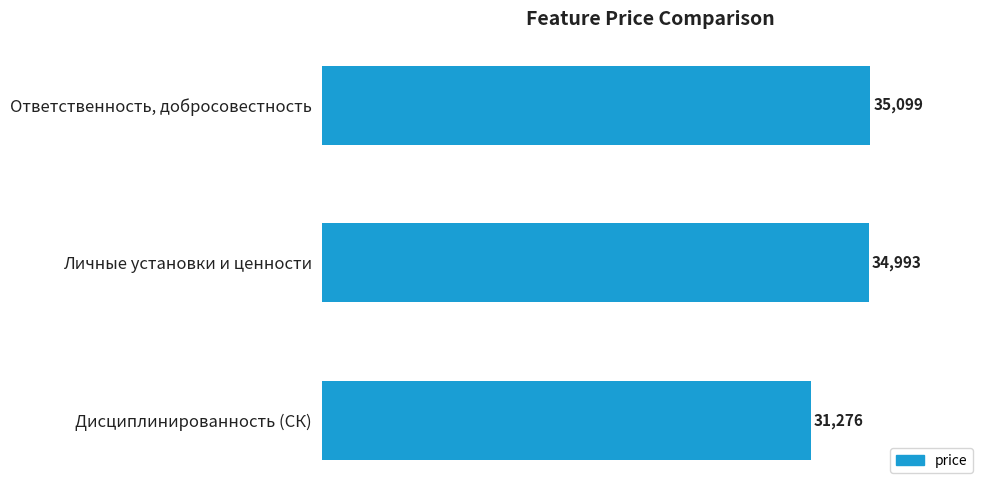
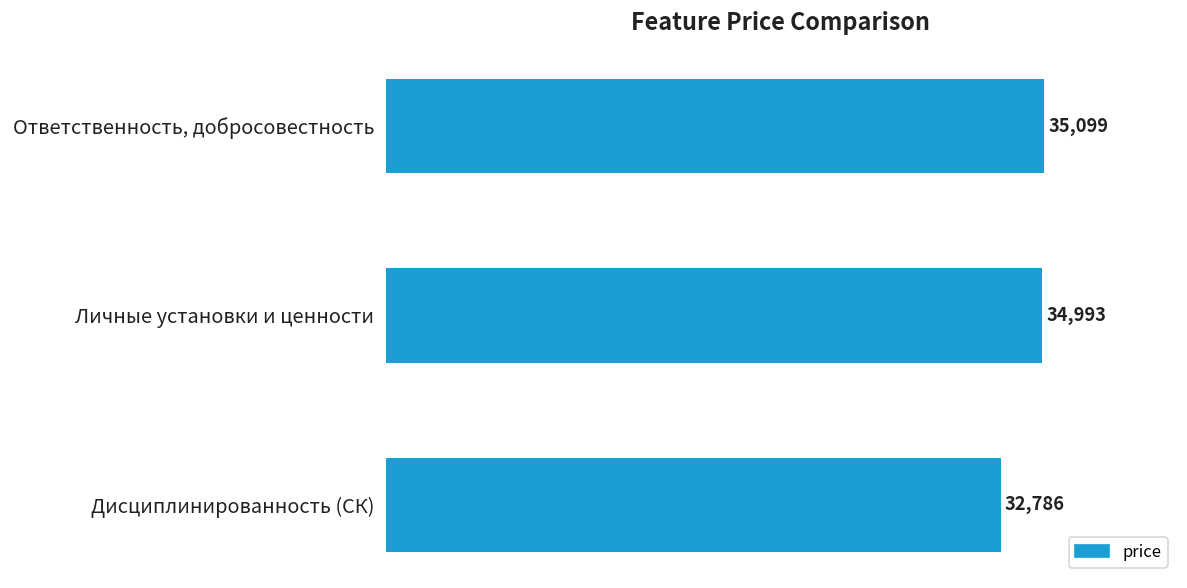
  {
    "Ответственность, добросовестность": "35,099",
    "Личные установки и ценности": "34,993",
-   "Дисциплинированность (СК)": "31,276"
+   "Дисциплинированность (СК)": "32,786"
  }
